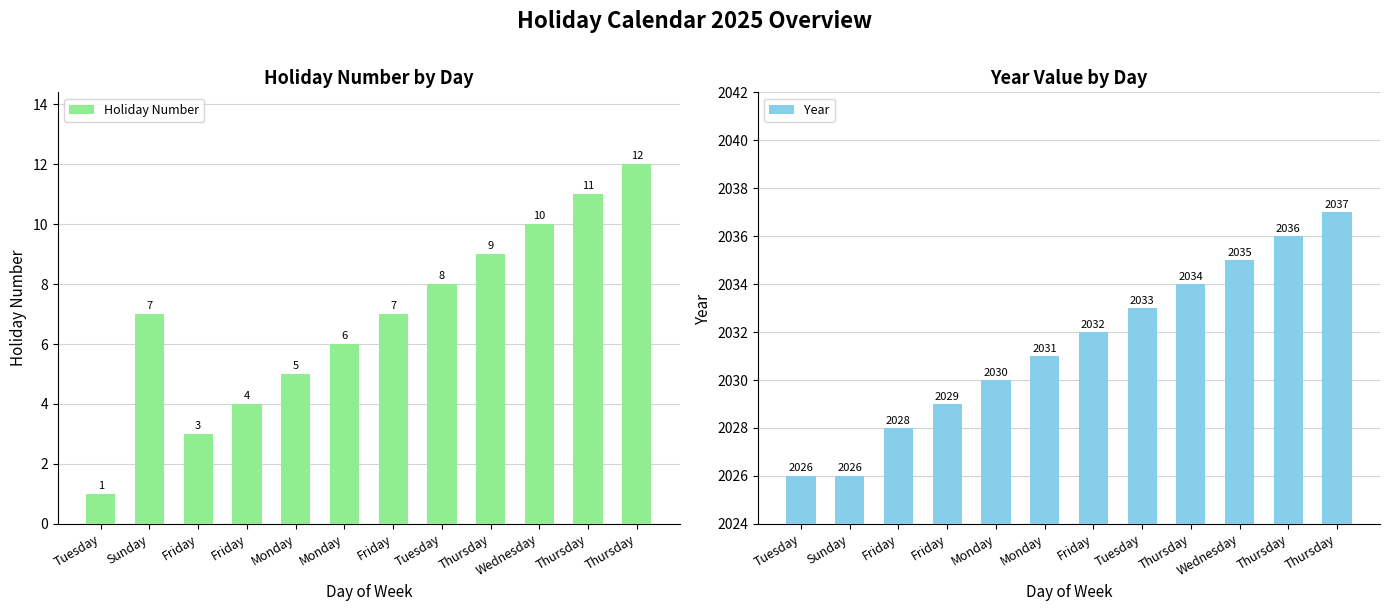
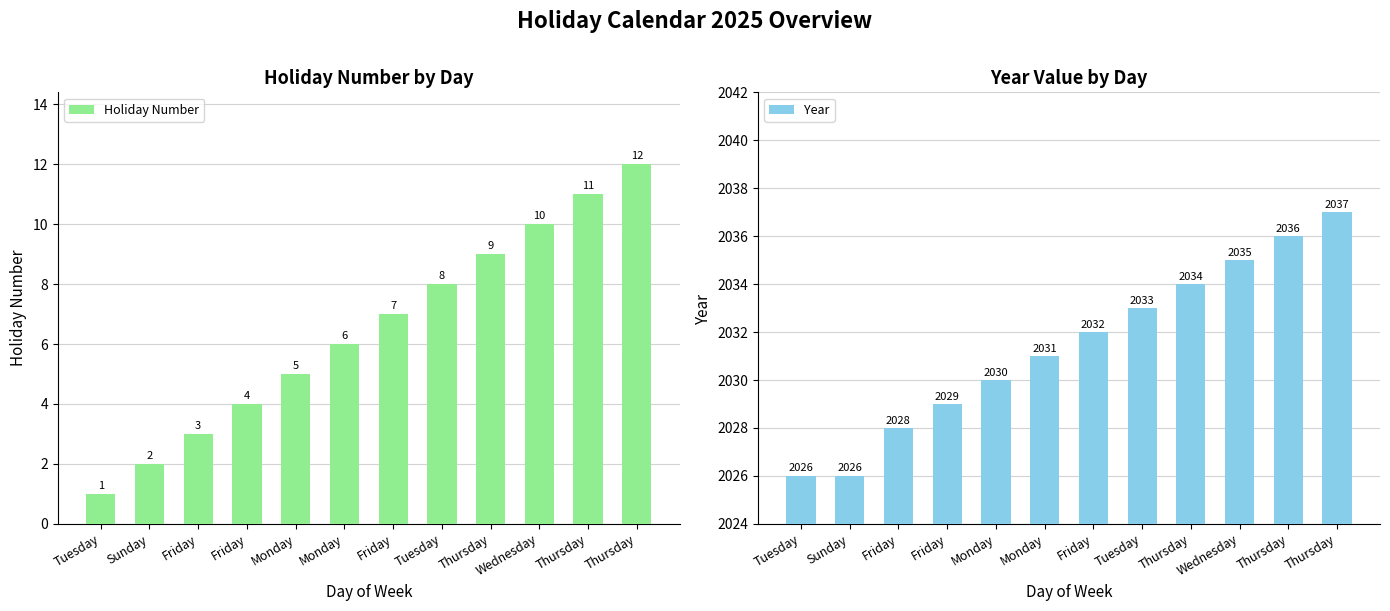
  {
    "Holiday Number by Day": {
-     "Sunday": 7,
+     "Sunday": 2,
      "Wednesday": 10
    },
    "Year Value by Day": {
      "Sunday": 2026,
      "Wednesday": 2035
    }
  }
